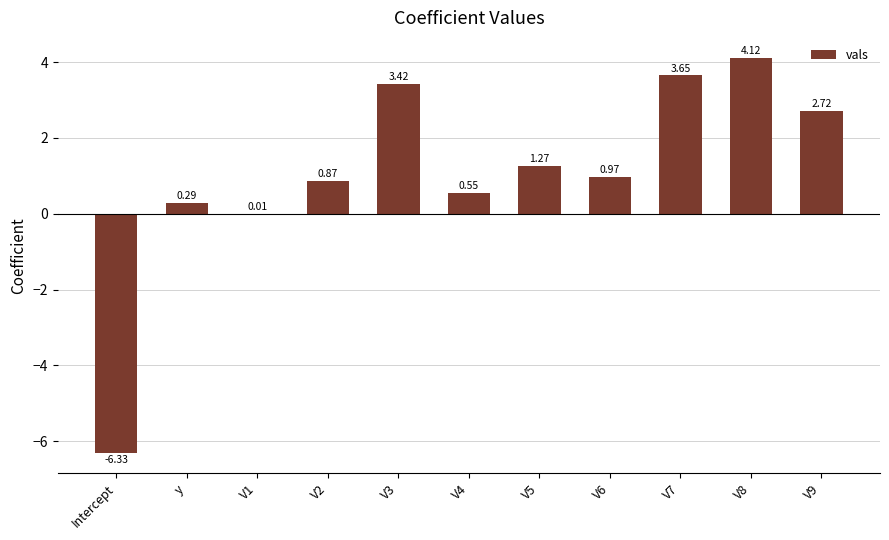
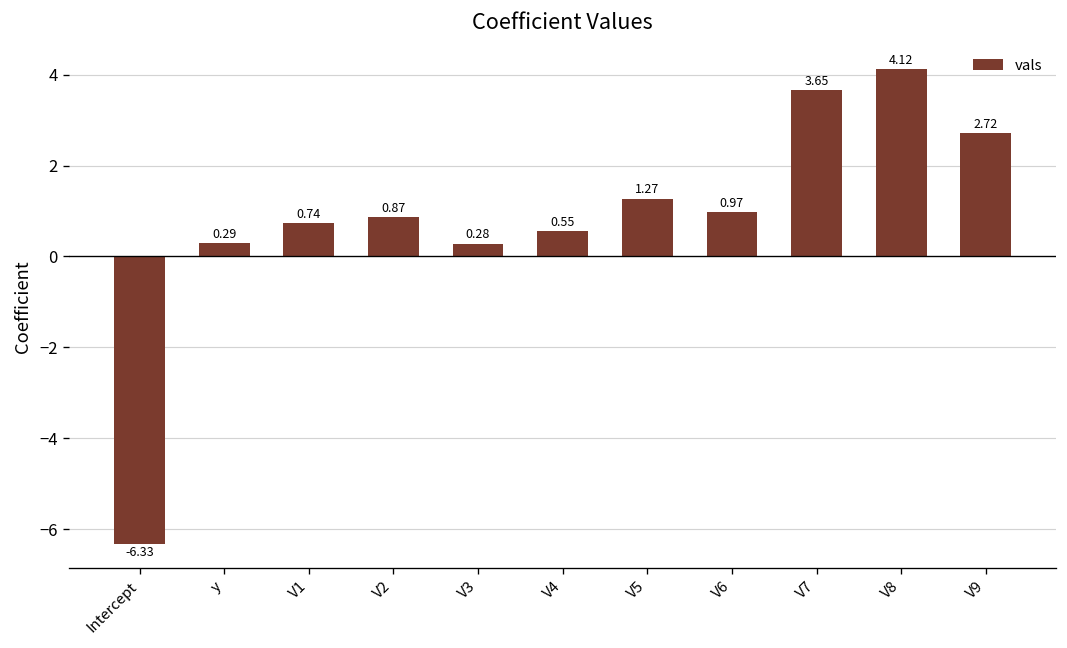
  {
    "Intercept": -6.33,
    "y": 0.29,
-   "V1": 0.01,
+   "V1": 0.74,
    "V2": 0.87,
-   "V3": 3.42,
+   "V3": 0.28,
    "V4": 0.55,
    "V5": 1.27,
    "V6": 0.97,
    "V7": 3.65,
    "V8": 4.12,
    "V9": 2.72
  }
